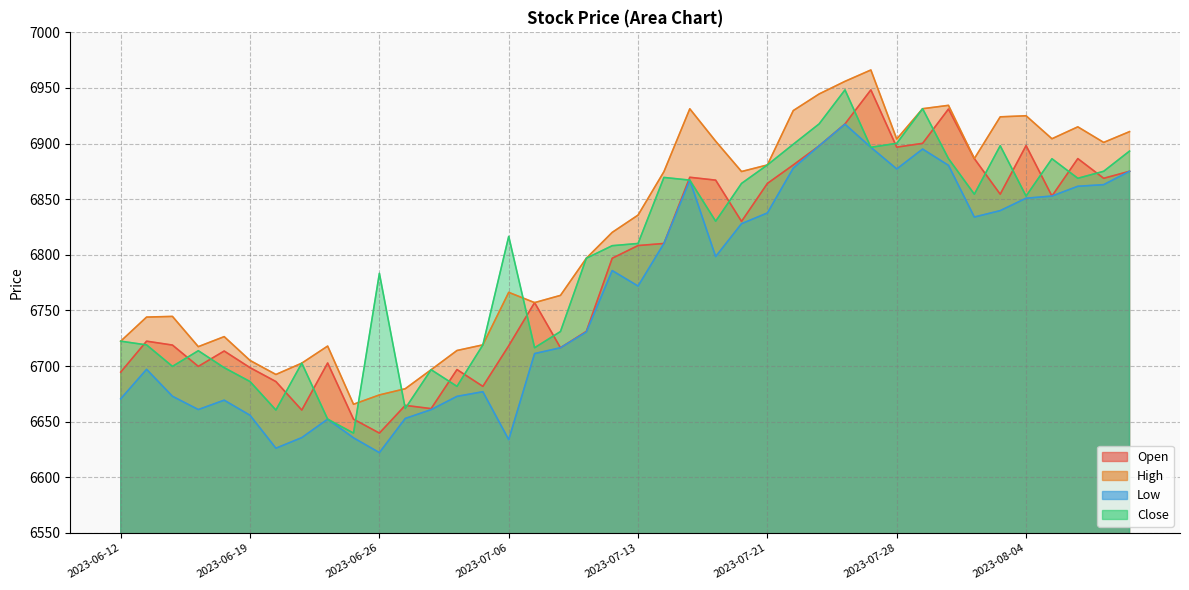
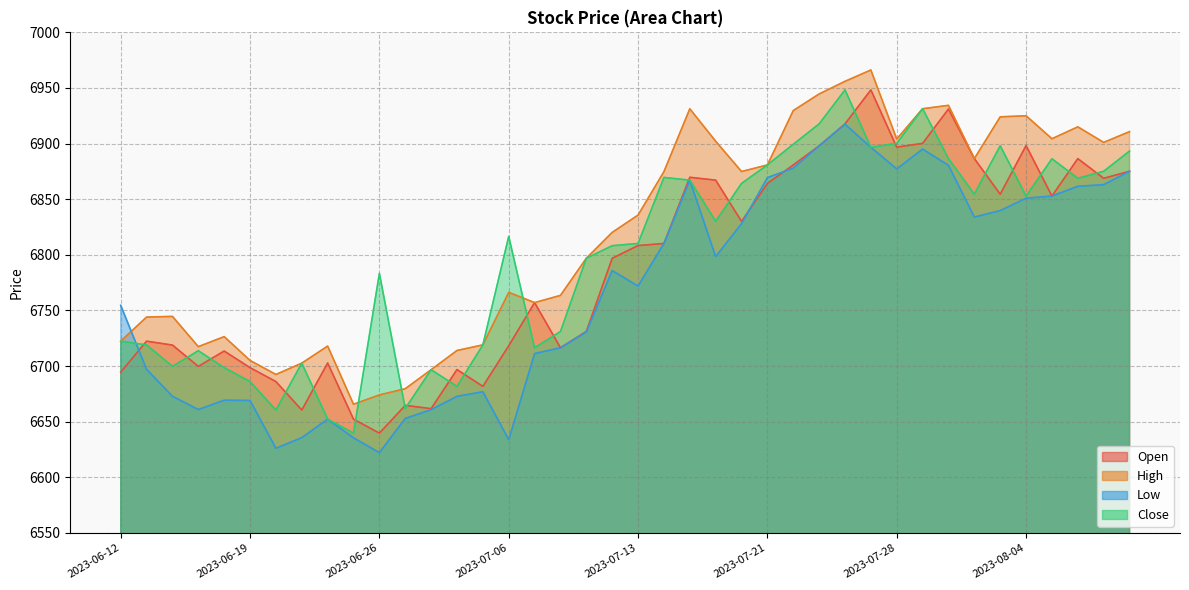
  {
    "Low": {
-     "2023-06-12": 6671,
-     "2023-06-19": 6656,
+     "2023-06-12": 6755,
+     "2023-06-19": 6669,
      "2023-06-26": 6622,
      "2023-07-06": 6634,
      "2023-07-13": 6772,
-     "2023-07-21": 6838,
+     "2023-07-21": 6869,
      "2023-07-28": 6877
    },
    "Close": {
      "2023-06-19": 6686,
      "2023-06-26": 6783,
      "2023-07-06": 6817,
      "2023-07-28": 6900
    }
  }
